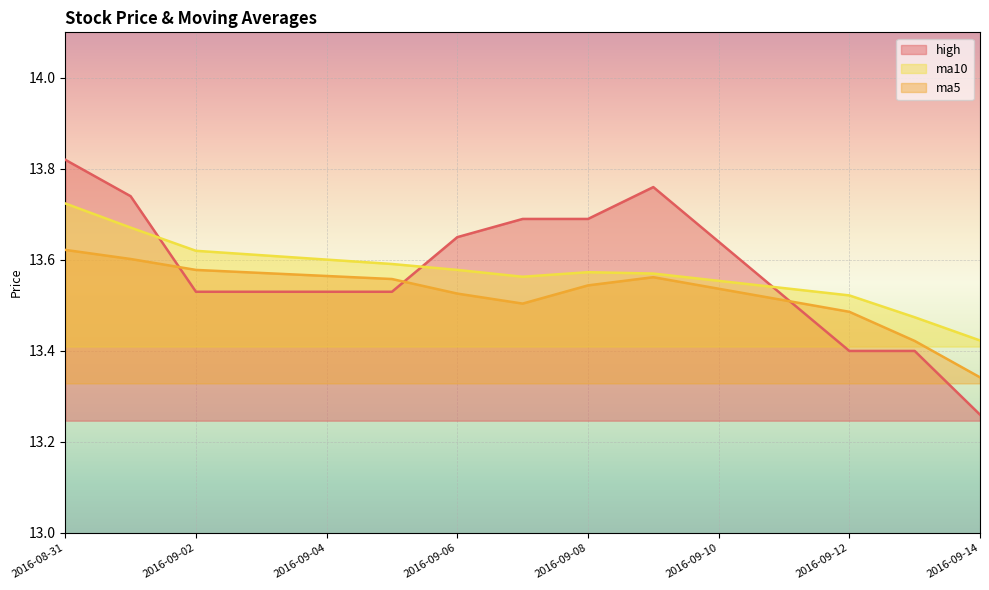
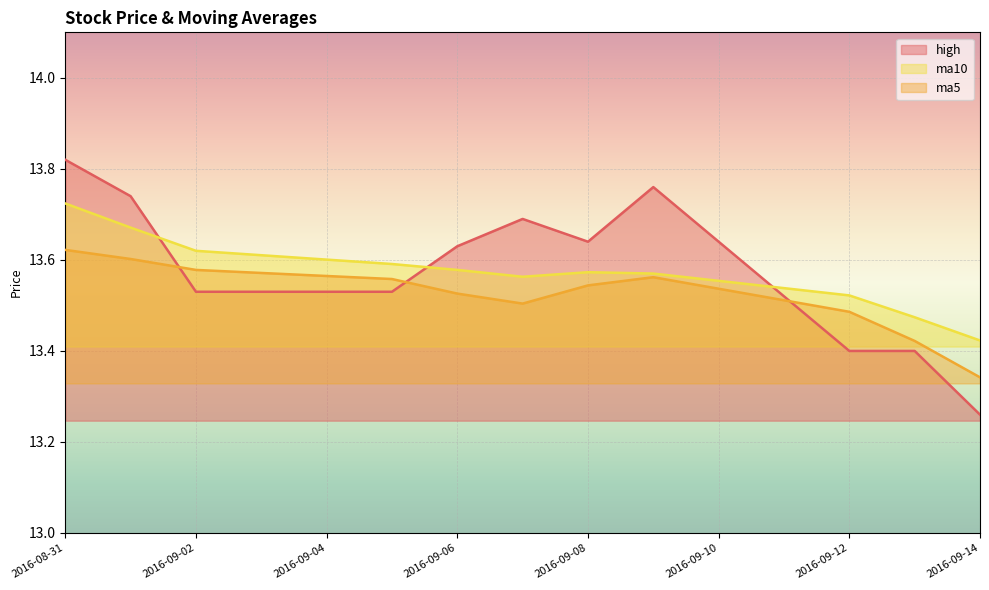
  {
    "high": {
      "2016-08-31": 13.82,
      "2016-09-02": 13.53,
-     "2016-09-06": 13.65,
-     "2016-09-08": 13.69,
+     "2016-09-06": 13.63,
+     "2016-09-08": 13.64,
      "2016-09-12": 13.40,
      "2016-09-14": 13.26
    }
  }
